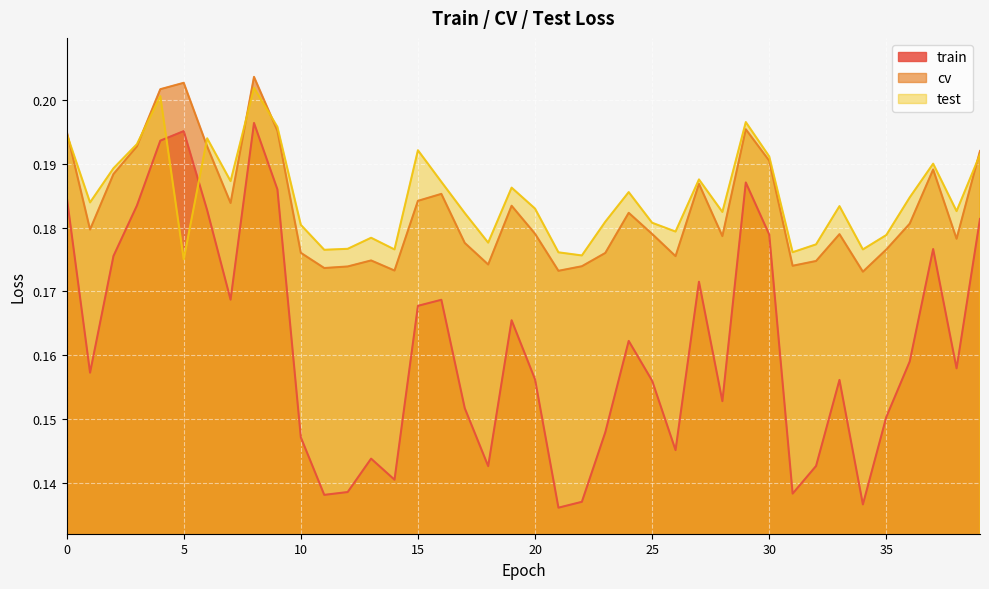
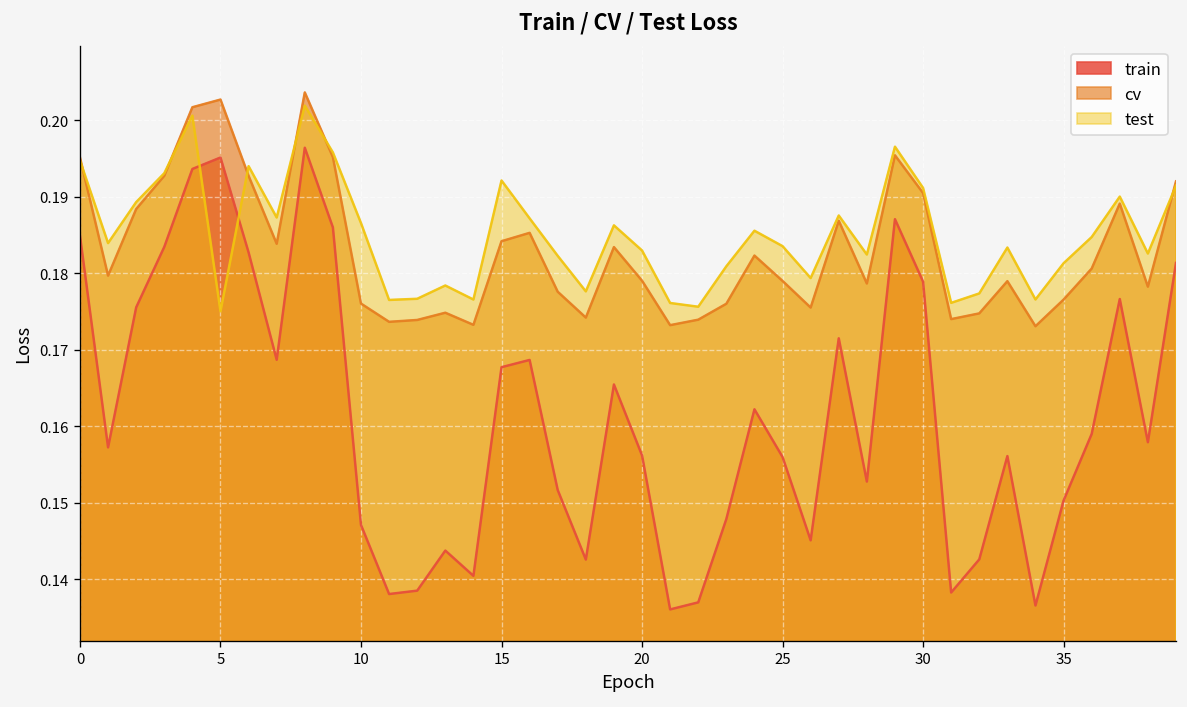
  {
    "test": {
      "5": 0.175,
-     "10": 0.180,
+     "10": 0.187,
      "15": 0.192,
      "20": 0.183,
-     "25": 0.181,
+     "25": 0.184,
      "30": 0.191,
-     "35": 0.179
+     "35": 0.181
    }
  }
